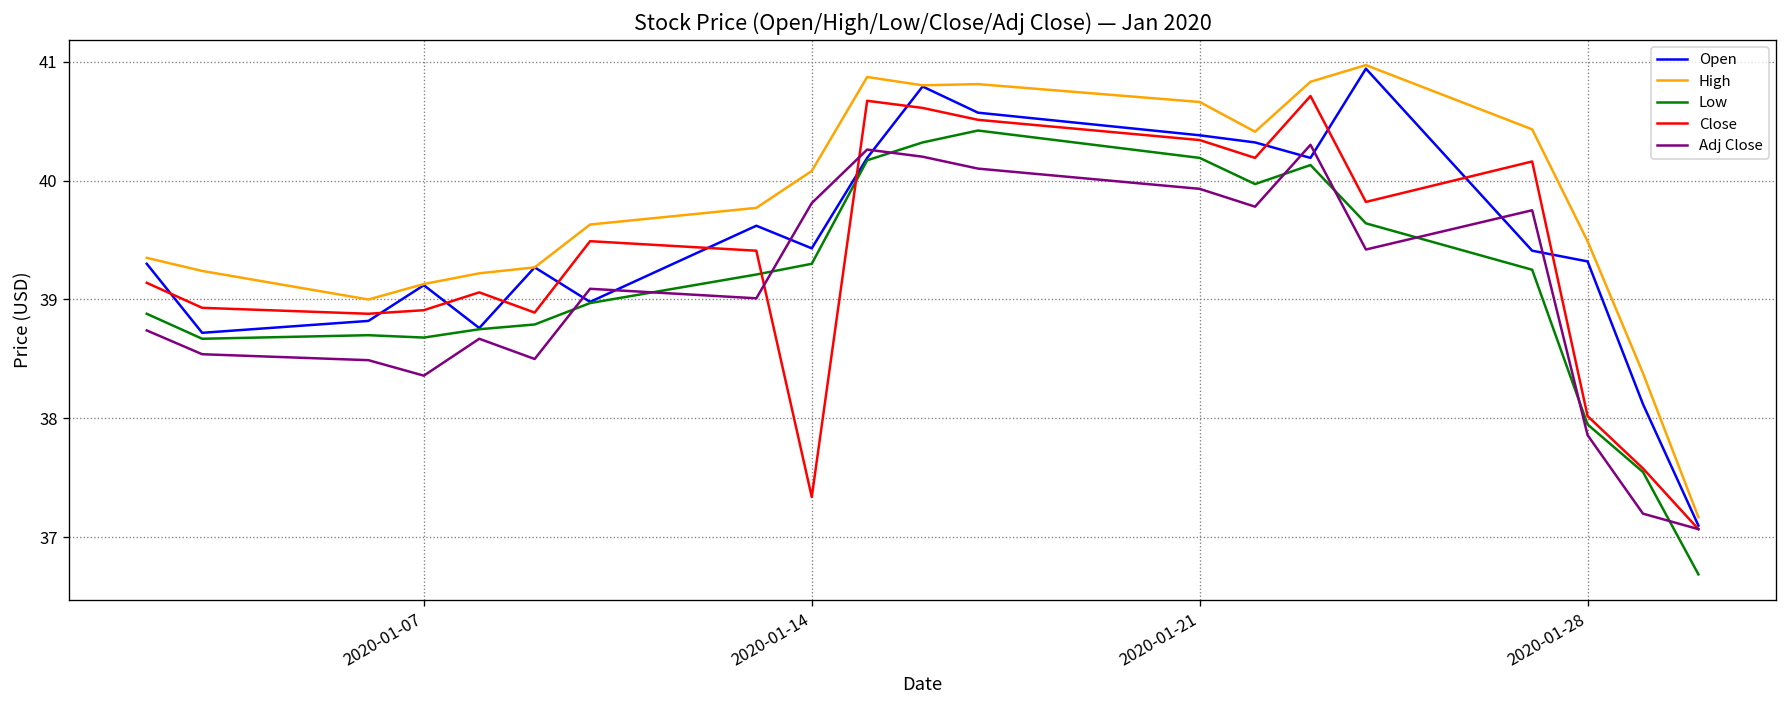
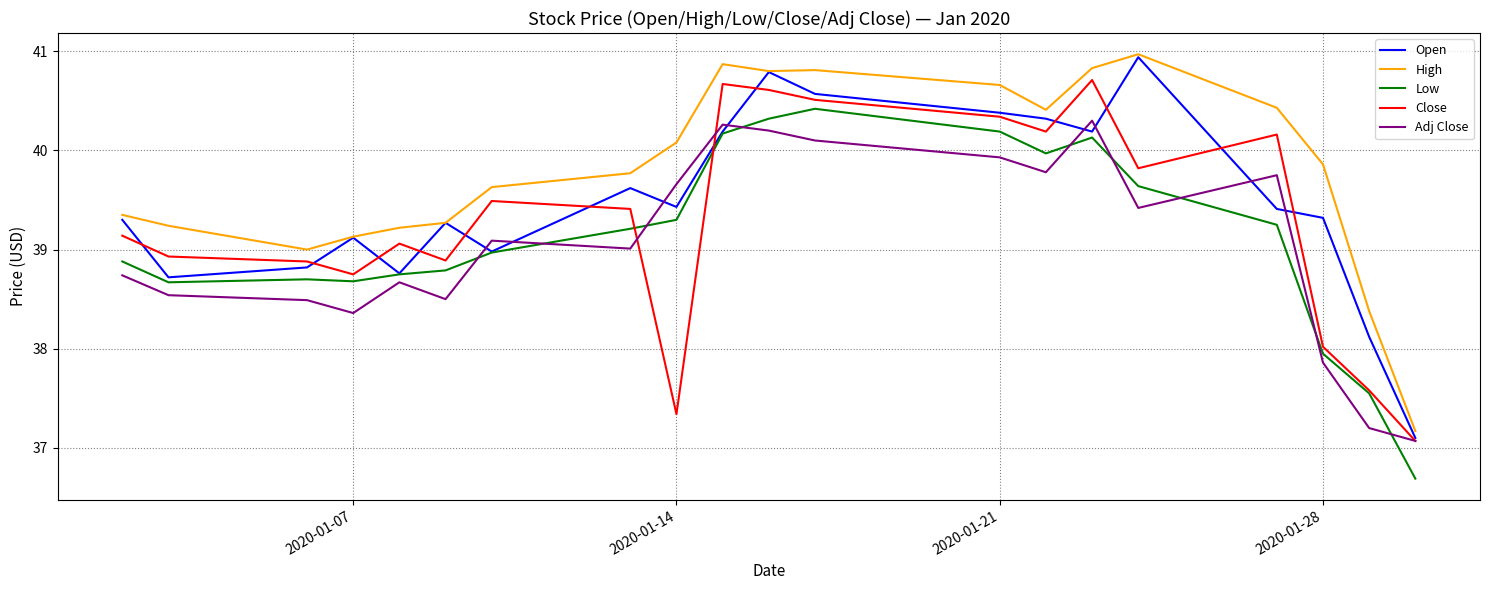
  {
    "Open": {
      "2020-01-14": 39.4,
      "2020-01-21": 40.4,
      "2020-01-28": 39.3
    },
    "High": {
      "2020-01-14": 40.1,
      "2020-01-21": 40.7,
-     "2020-01-28": 39.5
+     "2020-01-28": 39.9
    },
    "Low": {
      "2020-01-07": 38.7,
      "2020-01-14": 39.3,
      "2020-01-21": 40.2,
      "2020-01-28": 38.0
    },
    "Close": {
-     "2020-01-07": 38.9,
+     "2020-01-07": 38.8,
      "2020-01-14": 37.3,
      "2020-01-21": 40.3,
      "2020-01-28": 38.0
    },
    "Adj Close": {
      "2020-01-07": 38.4,
-     "2020-01-14": 39.8,
+     "2020-01-14": 39.7,
      "2020-01-21": 39.9,
      "2020-01-28": 37.9
    }
  }
